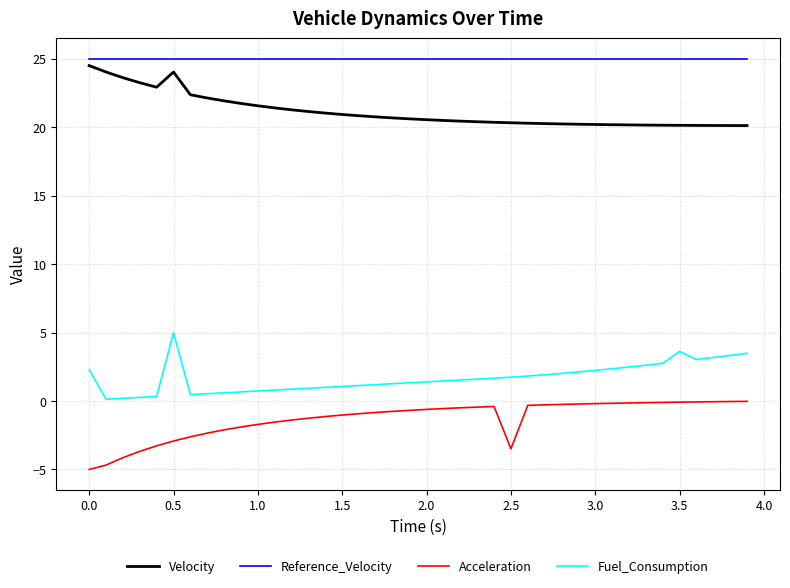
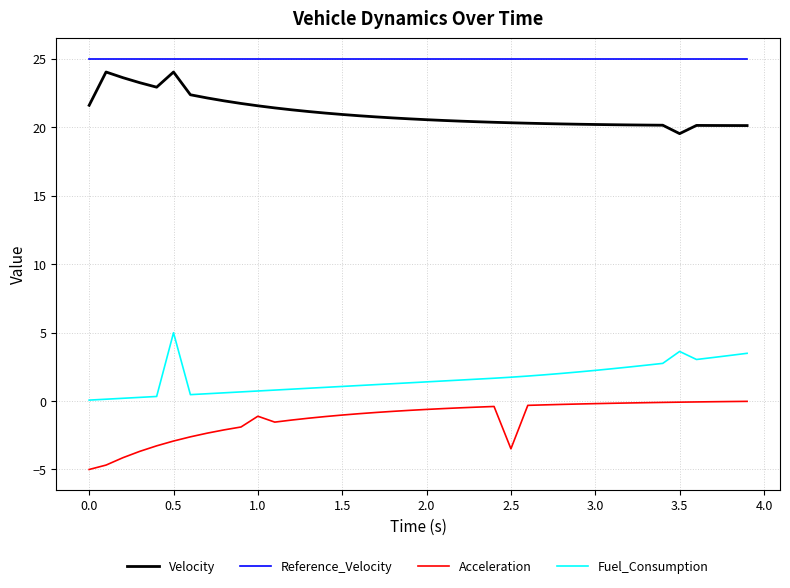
  {
    "Velocity": {
-     "0.0": 24.5,
+     "0.0": 21.6,
      "0.5": 24.0,
      "1.0": 21.6,
      "1.5": 20.9,
      "2.0": 20.5,
      "2.5": 20.3,
      "3.0": 20.2,
-     "3.5": 20.1
+     "3.5": 19.5
    },
    "Reference_Velocity": {
      "0.0": 25.0,
      "0.5": 25.0,
      "1.0": 25.0,
      "1.5": 25.0,
      "2.0": 25.0,
      "2.5": 25.0,
      "3.0": 25.0,
      "3.5": 25.0
    },
    "Acceleration": {
      "0.0": -5.0,
      "0.5": -2.9,
-     "1.0": -1.7,
+     "1.0": -1.1,
      "1.5": -1.0,
      "2.0": -0.6,
      "2.5": -3.5,
      "3.0": -0.2,
      "3.5": -0.1
    },
    "Fuel_Consumption": {
-     "0.0": 2.3,
+     "0.0": 0.1,
      "0.5": 5.0,
      "1.0": 0.7,
      "1.5": 1.1,
      "2.0": 1.4,
      "2.5": 1.7,
      "3.0": 2.2,
      "3.5": 3.6
    }
  }
